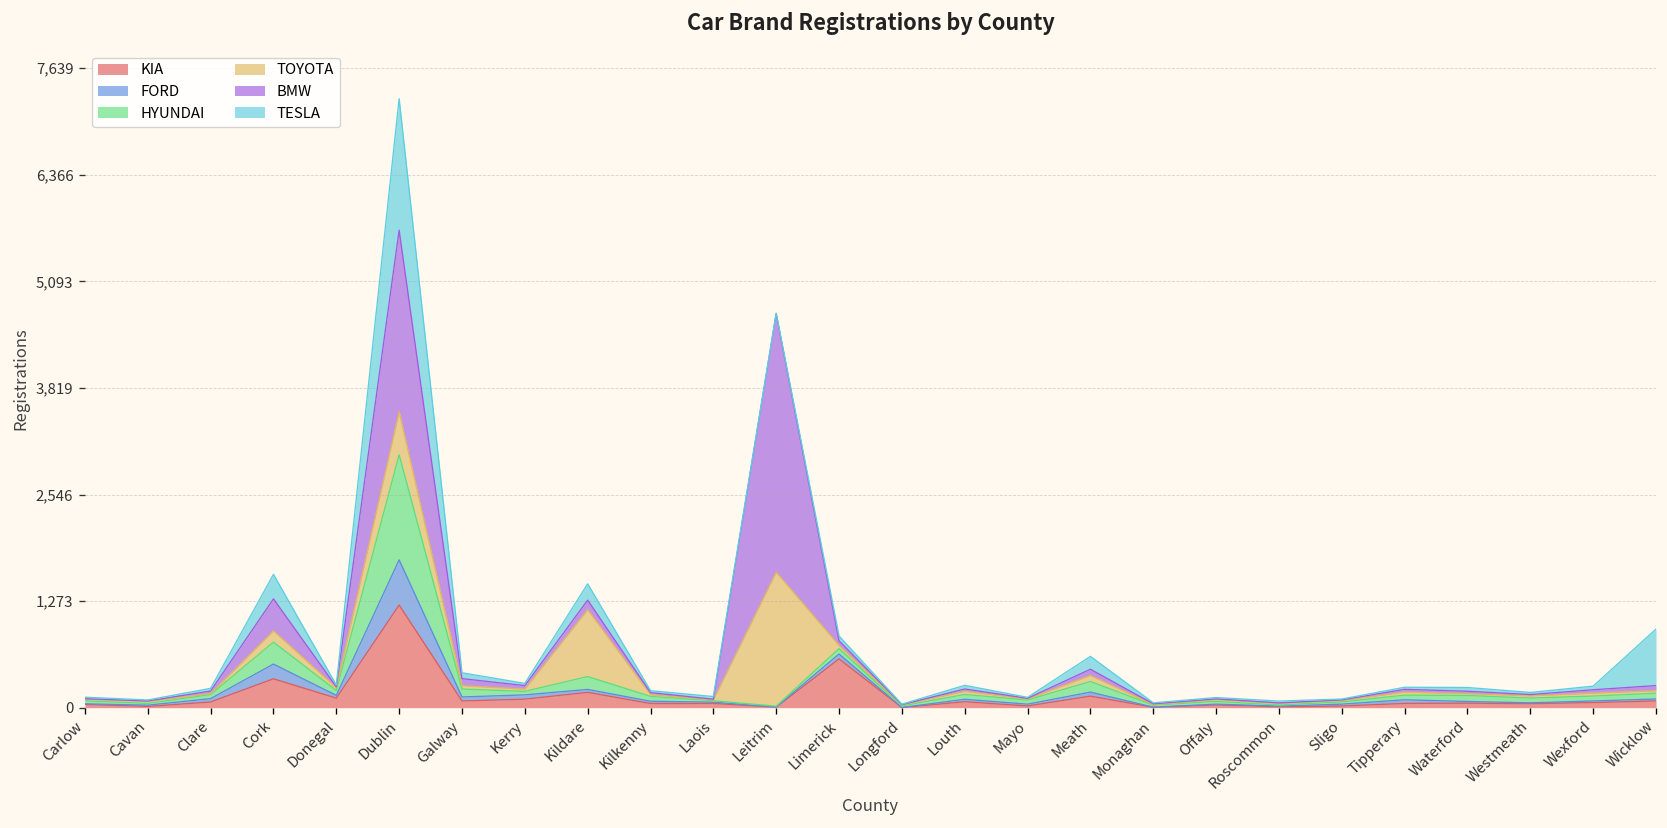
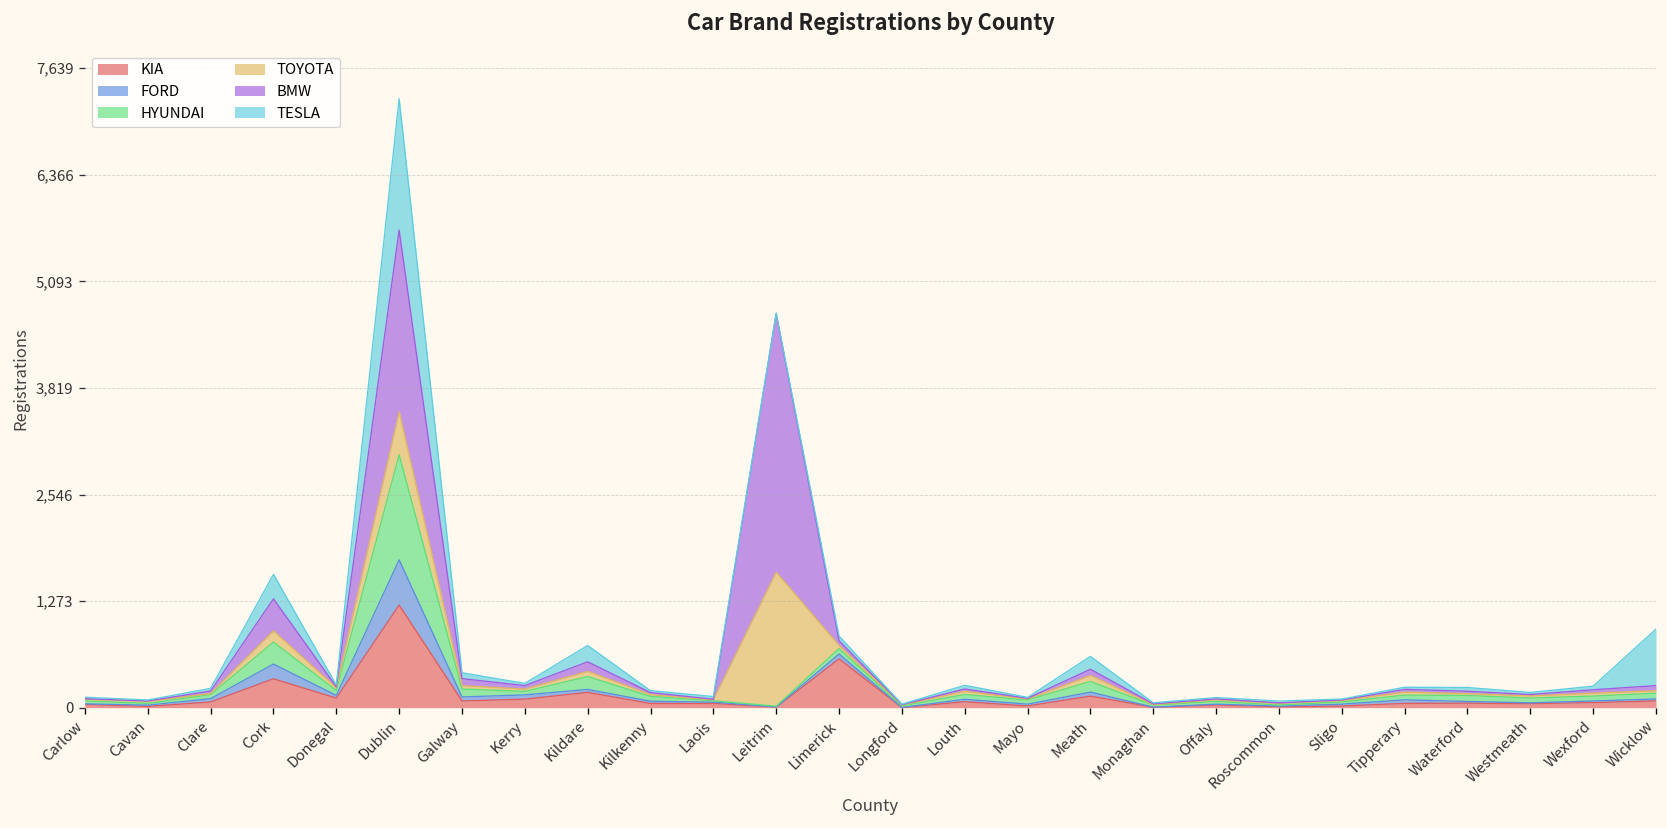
  {
    "KIA": {
      "Clare": "100",
      "Cork": "300",
      "Dublin": "1,200",
      "Galway": "100",
      "Kerry": "100",
      "Limerick": "600",
      "Meath": "100",
      "Tipperary": "100"
    },
    "FORD": {
      "Clare": "0",
      "Cork": "200",
      "Dublin": "500",
      "Galway": "0",
      "Kerry": "100",
      "Limerick": "100",
      "Meath": "0",
      "Tipperary": "0"
    },
    "HYUNDAI": {
      "Cork": "300",
      "Dublin": "1,300",
      "Galway": "100",
      "Kildare": "200",
      "Limerick": "100",
      "Louth": "100",
      "Meath": "100"
    },
    "TOYOTA": {
      "Cork": "100",
      "Dublin": "500",
      "Galway": "0",
-     "Kildare": "800",
+     "Kildare": "100",
      "Leitrim": "1,600",
      "Limerick": "0",
      "Meath": "100"
    },
    "BMW": {
      "Cork": "400",
      "Dublin": "2,200",
      "Galway": "100",
      "Kildare": "100",
      "Limerick": "100",
      "Meath": "100",
      "Wexford": "0",
      "Wicklow": "100"
    },
    "TESLA": {
      "Cork": "300",
      "Dublin": "1,600",
      "Galway": "100",
      "Kildare": "200",
      "Limerick": "100",
      "Louth": "0",
      "Meath": "200",
      "Waterford": "0",
      "Wexford": "0",
      "Wicklow": "700"
    }
  }
